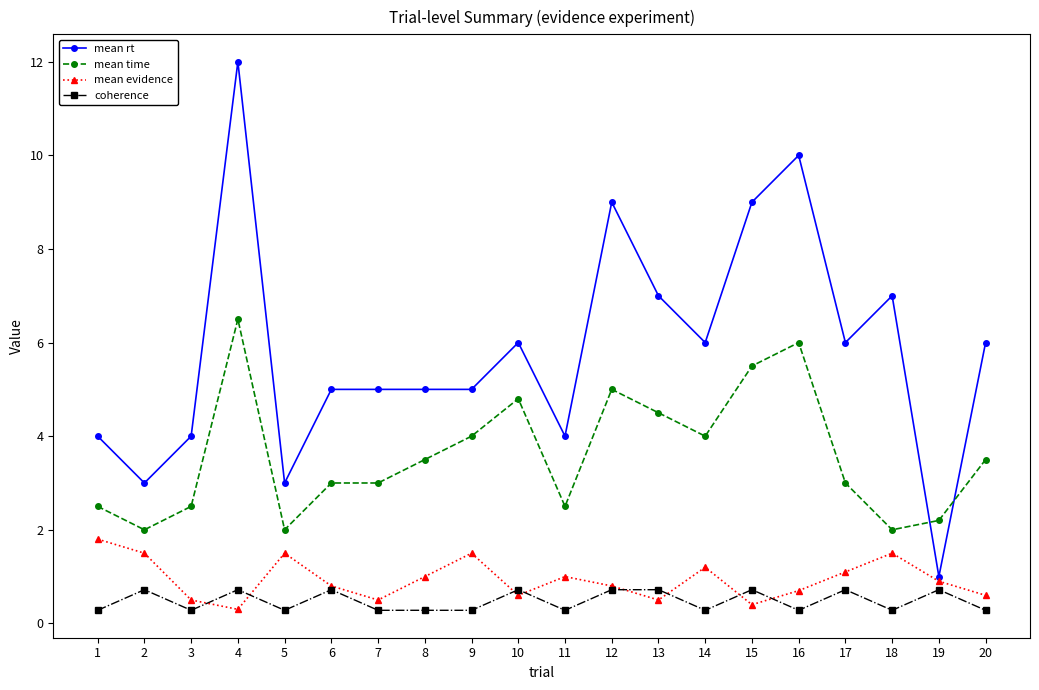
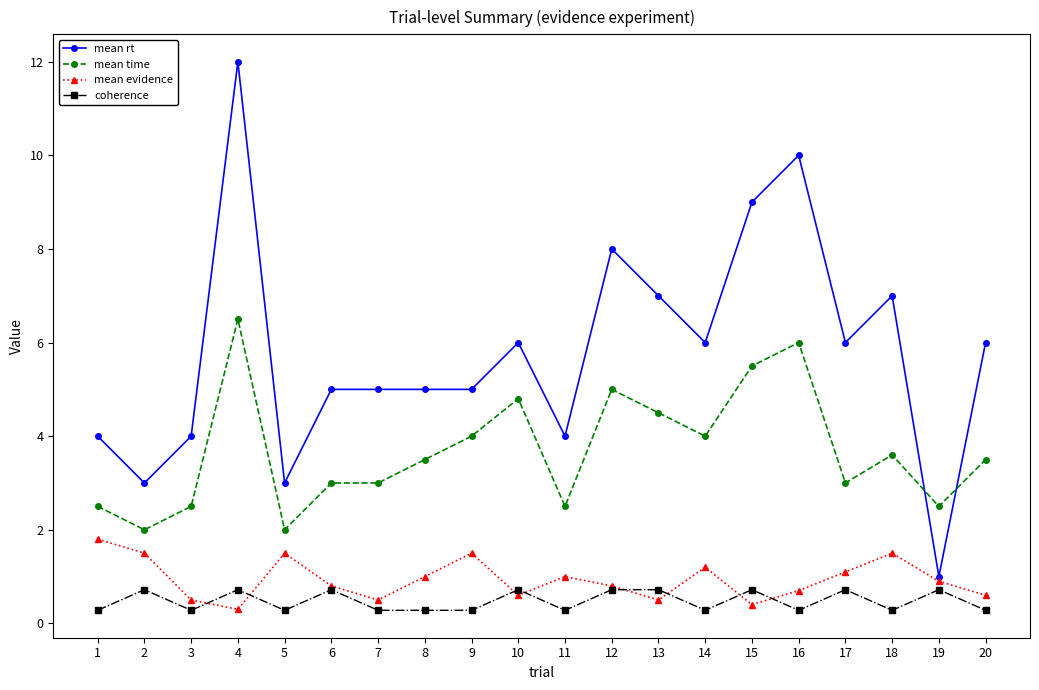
  {
    "mean rt": {
      "1": 4,
      "2": 3,
      "3": 4,
      "4": 12,
      "5": 3,
      "6": 5,
      "7": 5,
      "8": 5,
      "9": 5,
      "10": 6,
      "11": 4,
-     "12": 9,
+     "12": 8,
      "13": 7,
      "14": 6,
      "15": 9,
      "16": 10,
      "17": 6,
      "18": 7,
      "19": 1,
      "20": 6
    },
    "mean time": {
      "1": 2.5,
      "2": 2.0,
      "3": 2.5,
      "4": 6.5,
      "5": 2.0,
      "6": 3.0,
      "7": 3.0,
      "8": 3.5,
      "9": 4.0,
      "10": 4.8,
      "11": 2.5,
      "12": 5.0,
      "13": 4.5,
      "14": 4.0,
      "15": 5.5,
      "16": 6.0,
      "17": 3.0,
-     "18": 2.0,
-     "19": 2.2,
+     "18": 3.6,
+     "19": 2.5,
      "20": 3.5
    },
    "mean evidence": {
      "1": 1.8,
      "2": 1.5,
      "3": 0.5,
      "4": 0.3,
      "5": 1.5,
      "6": 0.8,
      "7": 0.5,
      "8": 1.0,
      "9": 1.5,
      "10": 0.6,
      "11": 1.0,
      "12": 0.8,
      "13": 0.5,
      "14": 1.2,
      "15": 0.4,
      "16": 0.7,
      "17": 1.1,
      "18": 1.5,
      "19": 0.9,
      "20": 0.6
    },
    "coherence": {
      "1": 0.3,
      "2": 0.7,
      "3": 0.3,
      "4": 0.7,
      "5": 0.3,
      "6": 0.7,
      "7": 0.3,
      "8": 0.3,
      "9": 0.3,
      "10": 0.7,
      "11": 0.3,
      "12": 0.7,
      "13": 0.7,
      "14": 0.3,
      "15": 0.7,
      "16": 0.3,
      "17": 0.7,
      "18": 0.3,
      "19": 0.7,
      "20": 0.3
    }
  }
